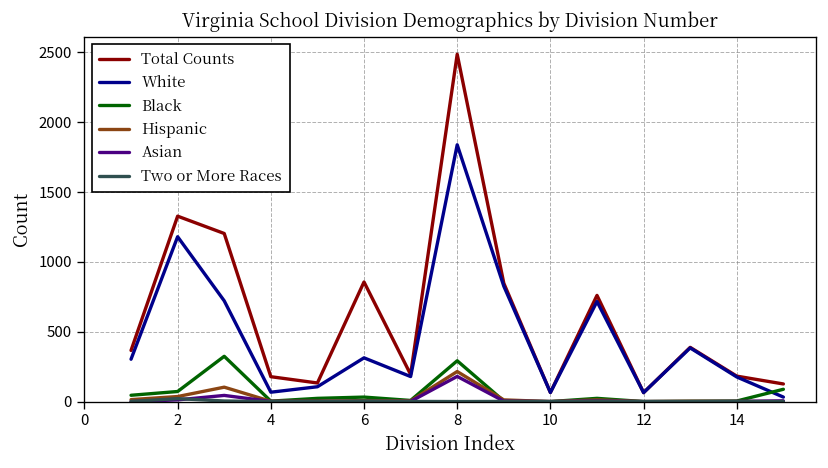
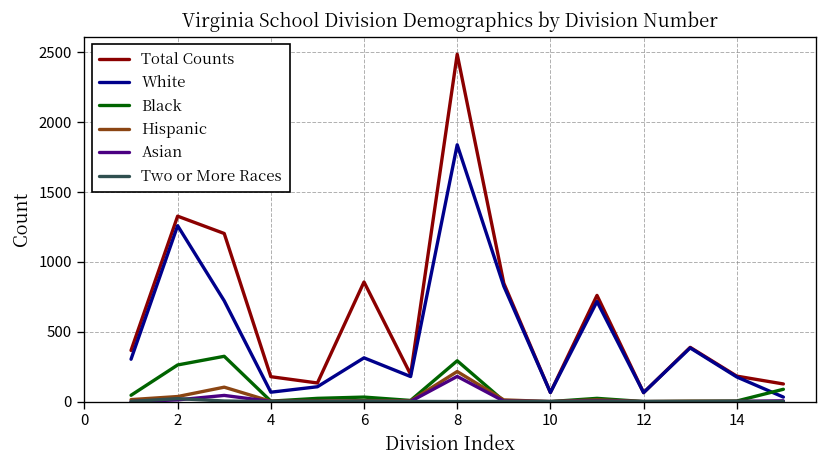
  {
    "Total Counts": {
      "2": 1330,
      "4": 180,
      "6": 860,
      "8": 2490
    },
    "White": {
-     "2": 1180,
+     "2": 1260,
      "4": 70,
      "6": 310,
      "8": 1840
    },
    "Black": {
-     "2": 70,
+     "2": 260,
      "6": 30,
      "8": 290
    },
    "Hispanic": {
      "8": 220
    },
    "Asian": {
      "8": 180
    },
    "Two or More Races": {
      "8": 0
    }
  }
